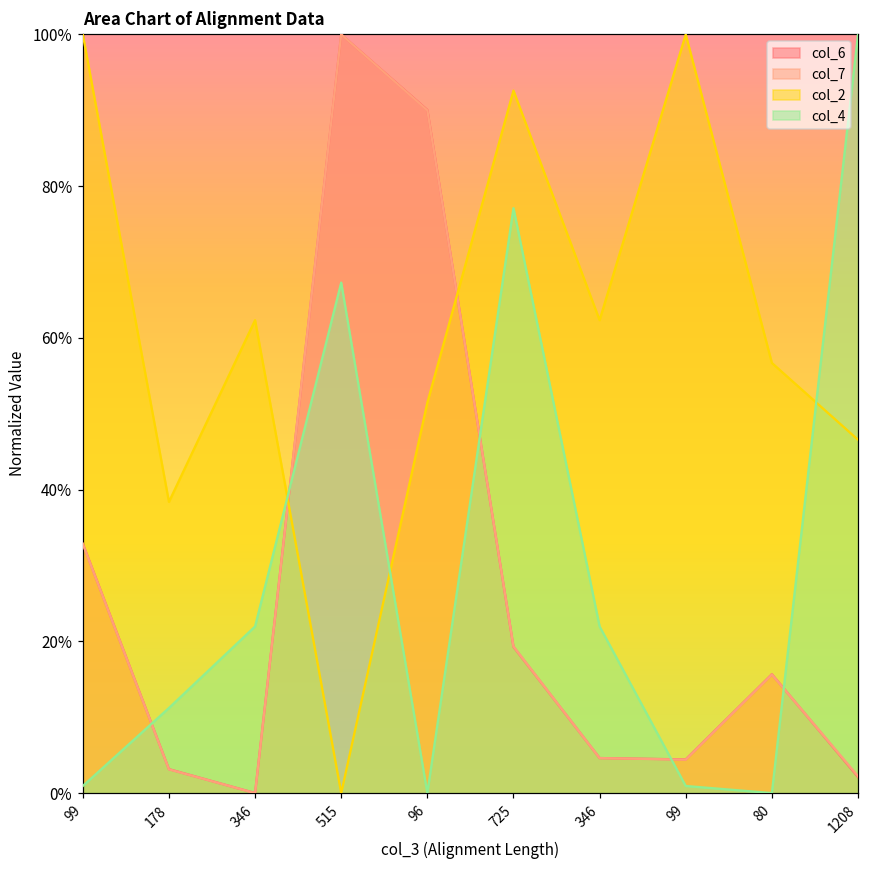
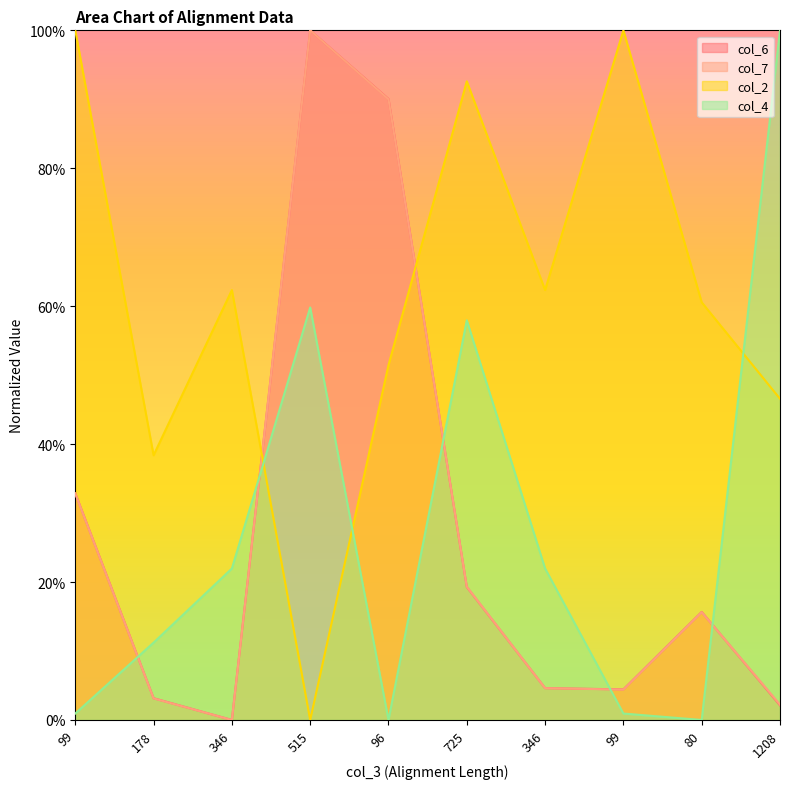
  {
    "col_2": {
      "178": "38%",
      "515": "0%",
      "96": "51%",
      "725": "93%",
-     "80": "57%",
+     "80": "61%",
      "1208": "47%"
    },
    "col_4": {
      "178": "11%",
-     "515": "67%",
+     "515": "60%",
      "96": "0%",
-     "725": "77%",
+     "725": "58%",
      "80": "0%",
      "1208": "100%"
    }
  }
